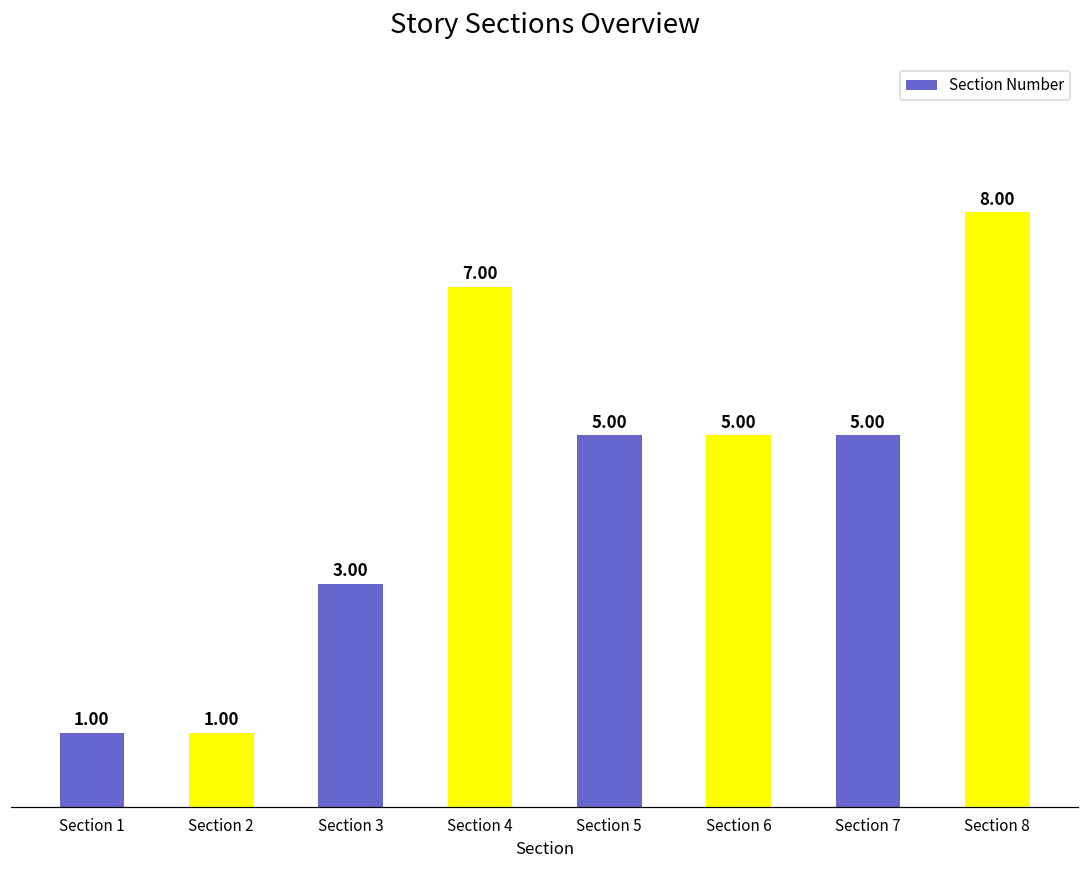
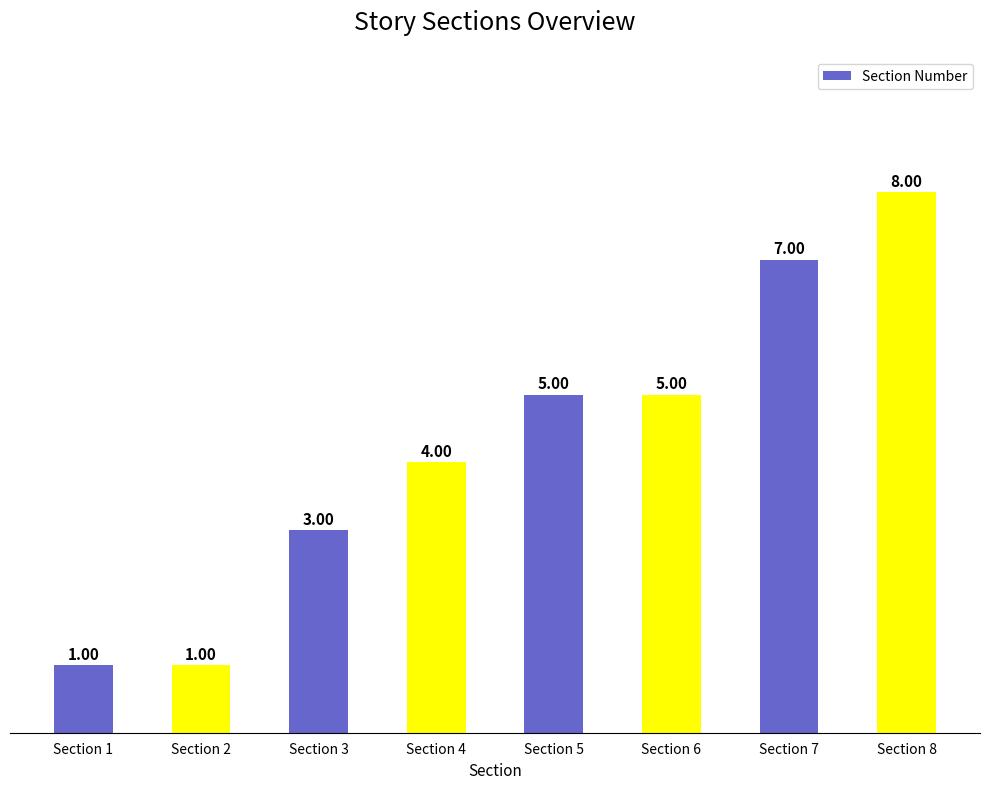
  {
    "Section 1": 1.00,
    "Section 2": 1.00,
    "Section 3": 3.00,
-   "Section 4": 7.00,
+   "Section 4": 4.00,
    "Section 5": 5.00,
    "Section 6": 5.00,
-   "Section 7": 5.00,
+   "Section 7": 7.00,
    "Section 8": 8.00
  }
